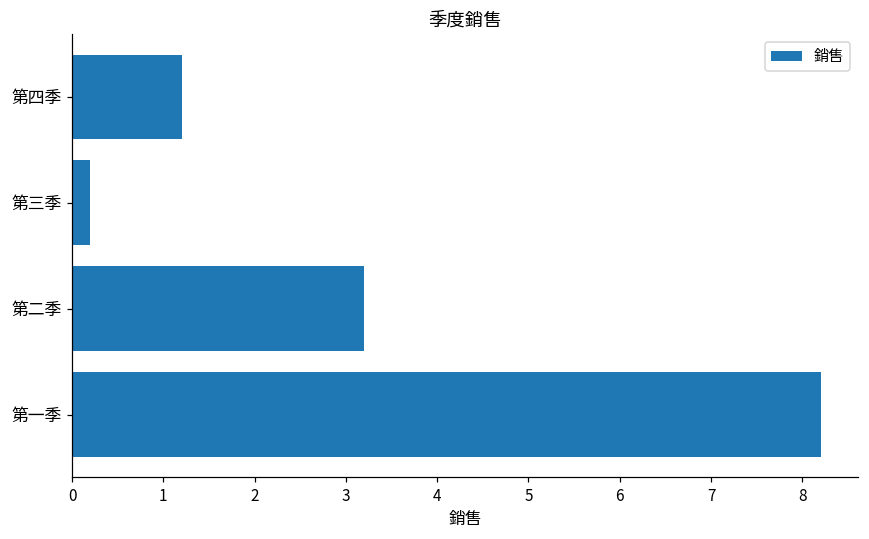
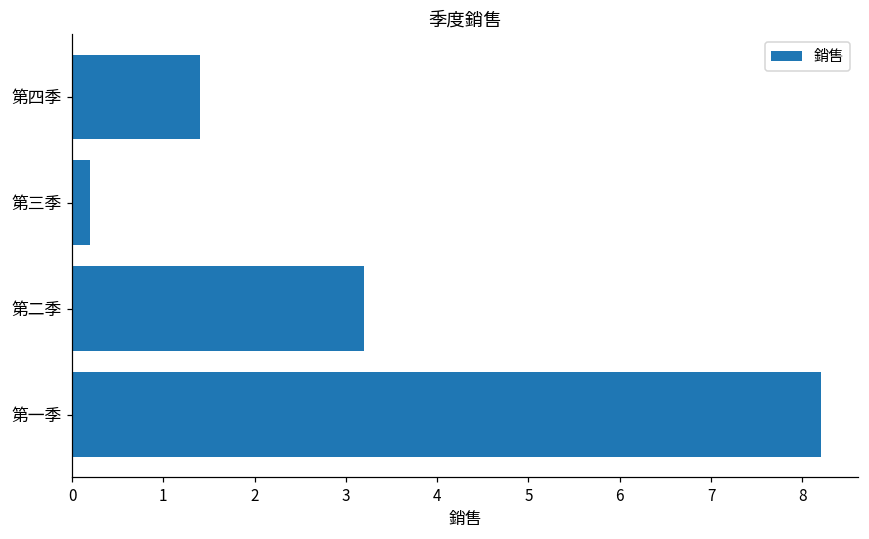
  {
-   "第四季": 1.2,
+   "第四季": 1.4,
    "第三季": 0.2,
    "第二季": 3.2,
    "第一季": 8.2
  }
